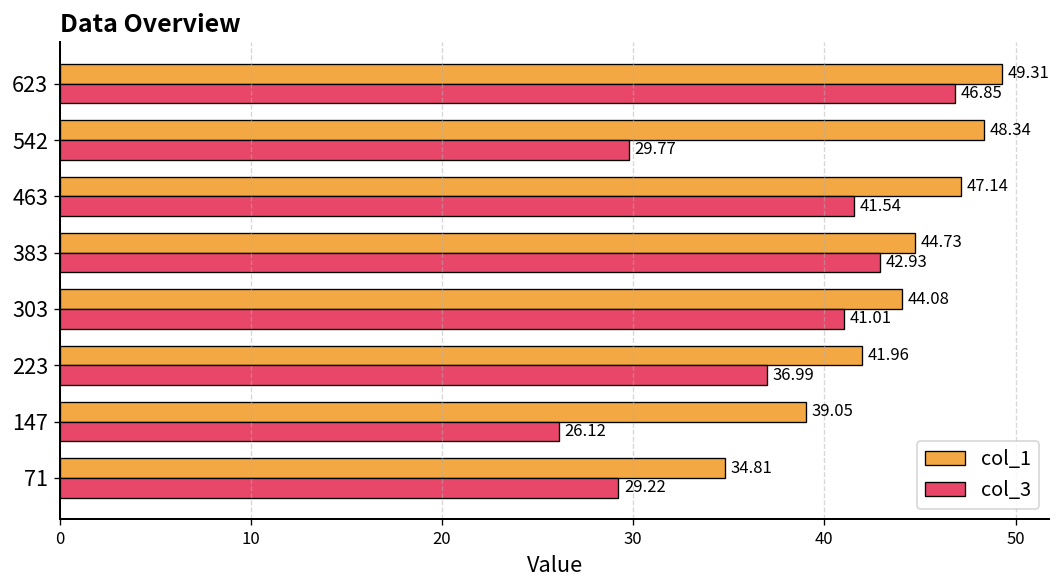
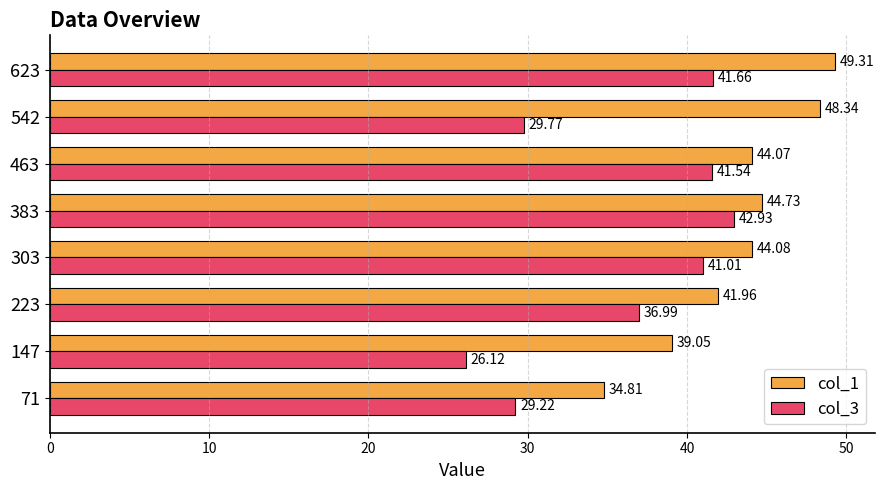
  {
    "col_1": {
      "623": 49.31,
      "542": 48.34,
-     "463": 47.14,
+     "463": 44.07,
      "383": 44.73,
      "303": 44.08,
      "223": 41.96,
      "147": 39.05,
      "71": 34.81
    },
    "col_3": {
-     "623": 46.85,
+     "623": 41.66,
      "542": 29.77,
      "463": 41.54,
      "383": 42.93,
      "303": 41.01,
      "223": 36.99,
      "147": 26.12,
      "71": 29.22
    }
  }
